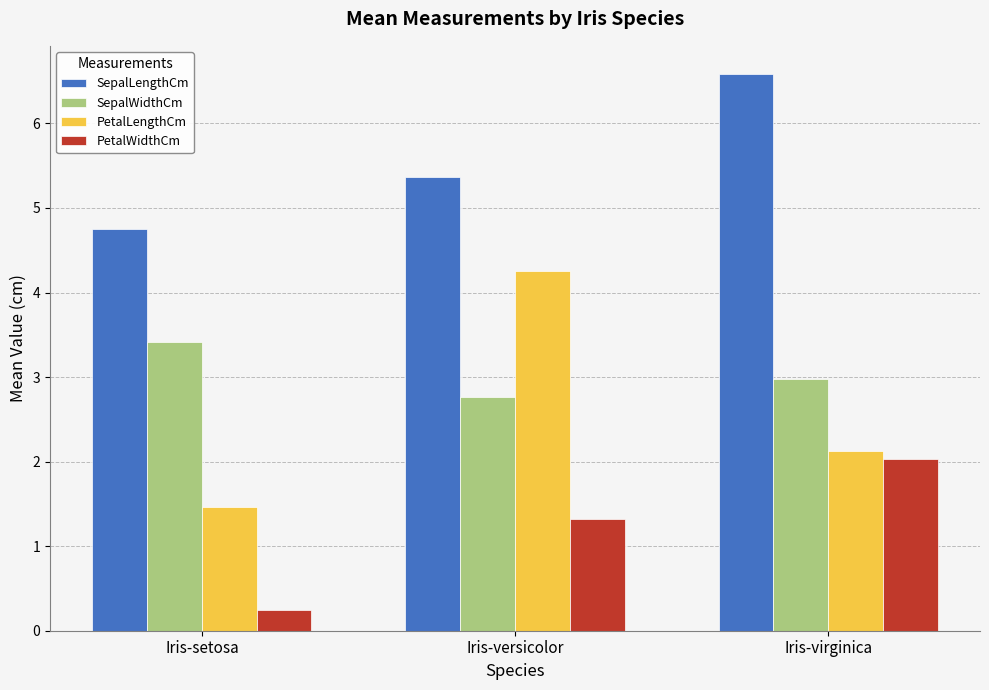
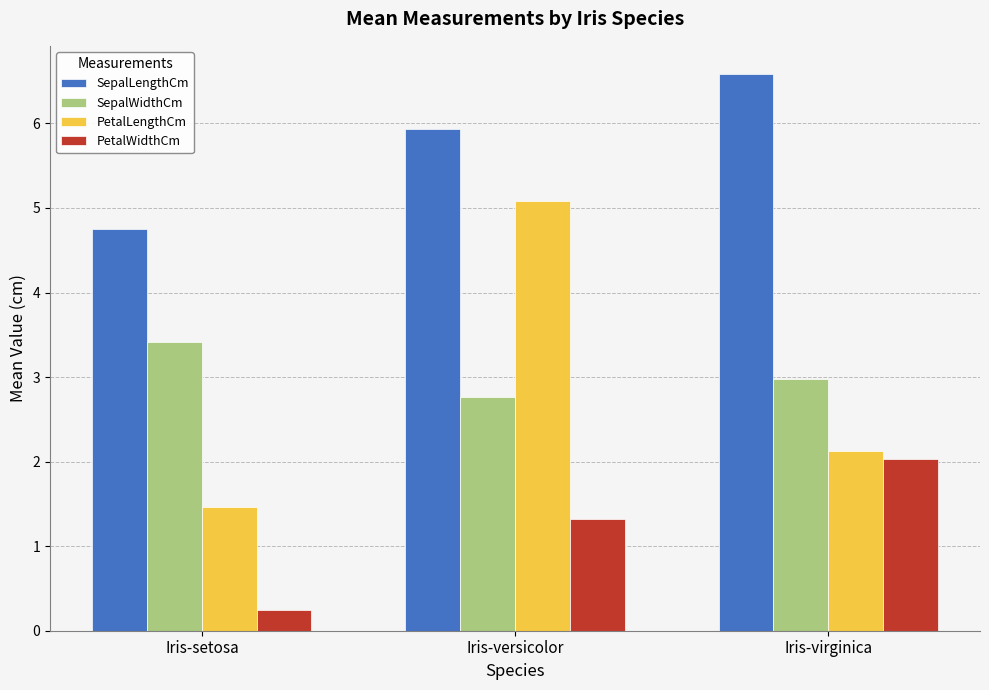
  {
    "SepalLengthCm": {
      "Iris-setosa": 4.8,
-     "Iris-versicolor": 5.4,
+     "Iris-versicolor": 5.9,
      "Iris-virginica": 6.6
    },
    "SepalWidthCm": {
      "Iris-setosa": 3.4,
      "Iris-versicolor": 2.8,
      "Iris-virginica": 3.0
    },
    "PetalLengthCm": {
      "Iris-setosa": 1.5,
-     "Iris-versicolor": 4.3,
+     "Iris-versicolor": 5.1,
      "Iris-virginica": 2.1
    },
    "PetalWidthCm": {
      "Iris-setosa": 0.2,
      "Iris-versicolor": 1.3,
      "Iris-virginica": 2.0
    }
  }
